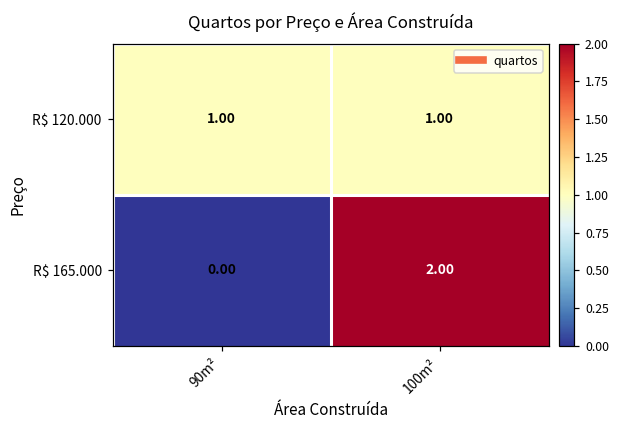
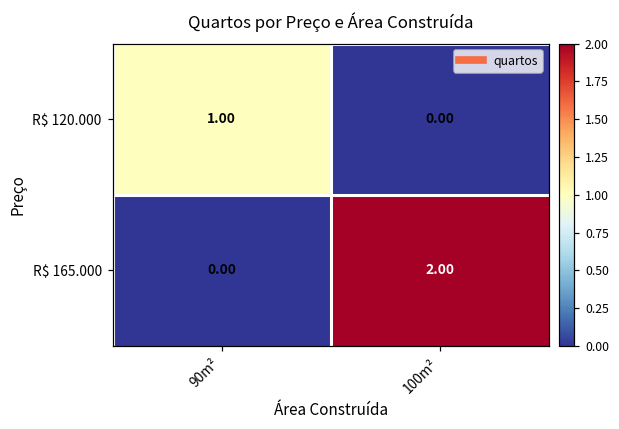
  {
    "R$ 120.000": {
      "90m²": 1.00,
-     "100m²": 1.00
+     "100m²": 0.00
    },
    "R$ 165.000": {
      "90m²": 0.00,
      "100m²": 2.00
    }
  }
